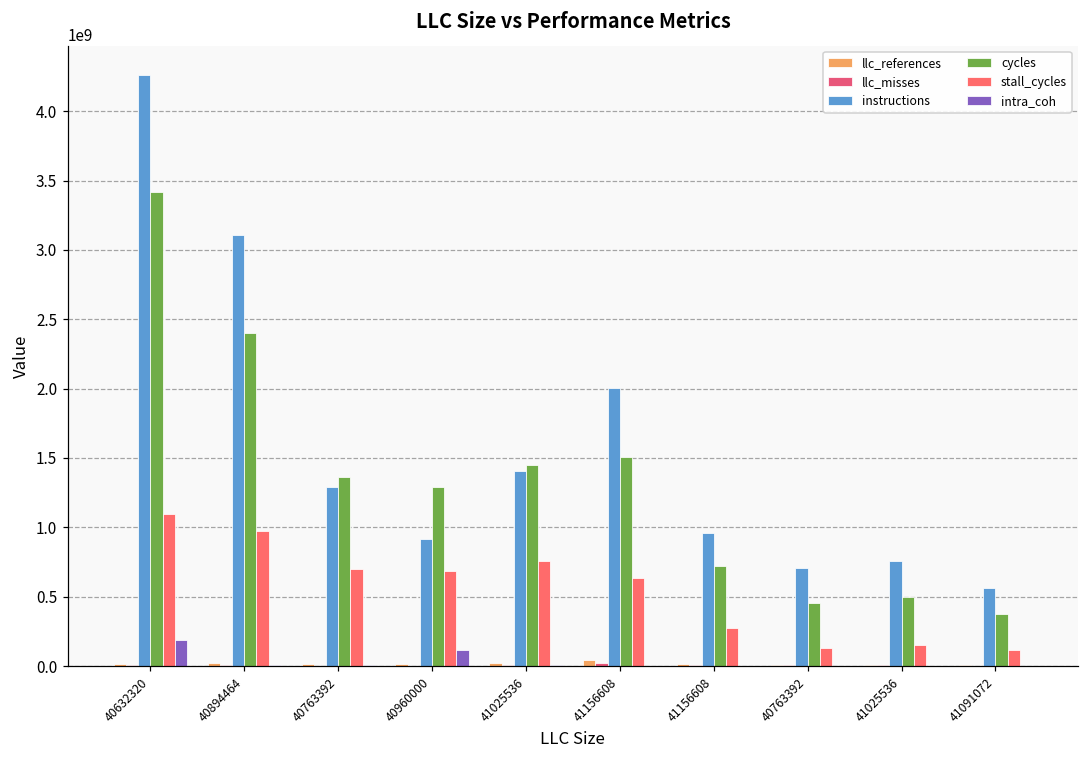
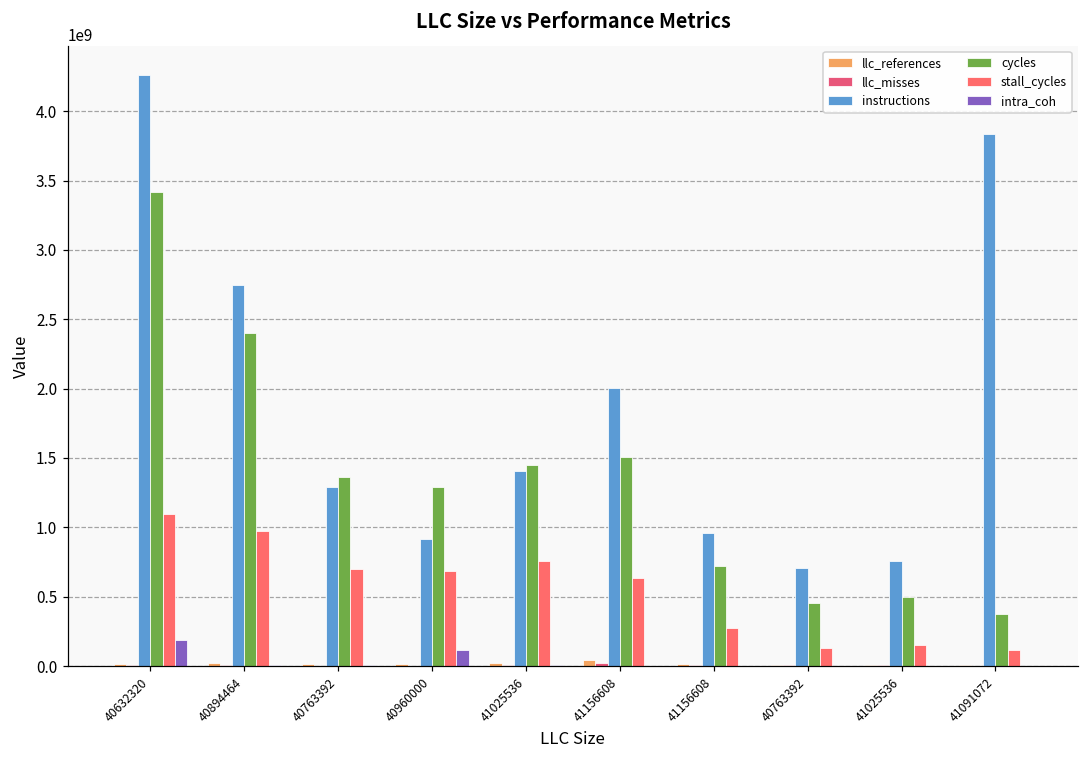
  {
    "instructions": {
      "40632320": 4260000000,
-     "40894464": 3100000000,
+     "40894464": 2740000000,
      "40960000": 920000000,
-     "41091072": 560000000
+     "41091072": 3830000000
    },
    "cycles": {
      "40632320": 3420000000,
      "40894464": 2400000000,
      "40960000": 1290000000,
      "41091072": 380000000
    },
    "intra_coh": {
      "40632320": 190000000,
      "40960000": 110000000
    }
  }
